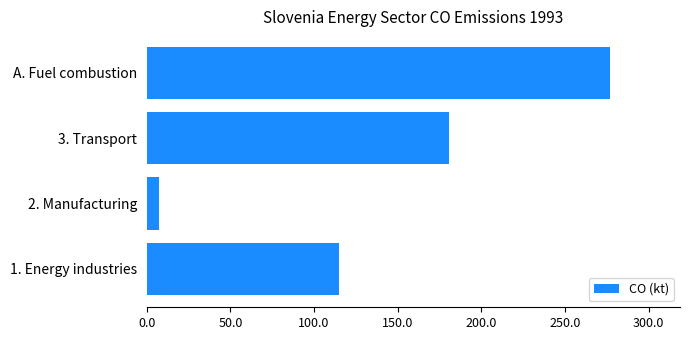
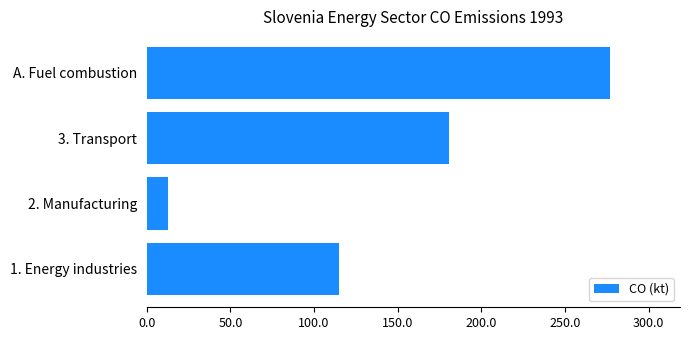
  {
    "A. Fuel combustion": 277,
    "3. Transport": 180,
-   "2. Manufacturing": 7,
+   "2. Manufacturing": 13,
    "1. Energy industries": 115
  }
